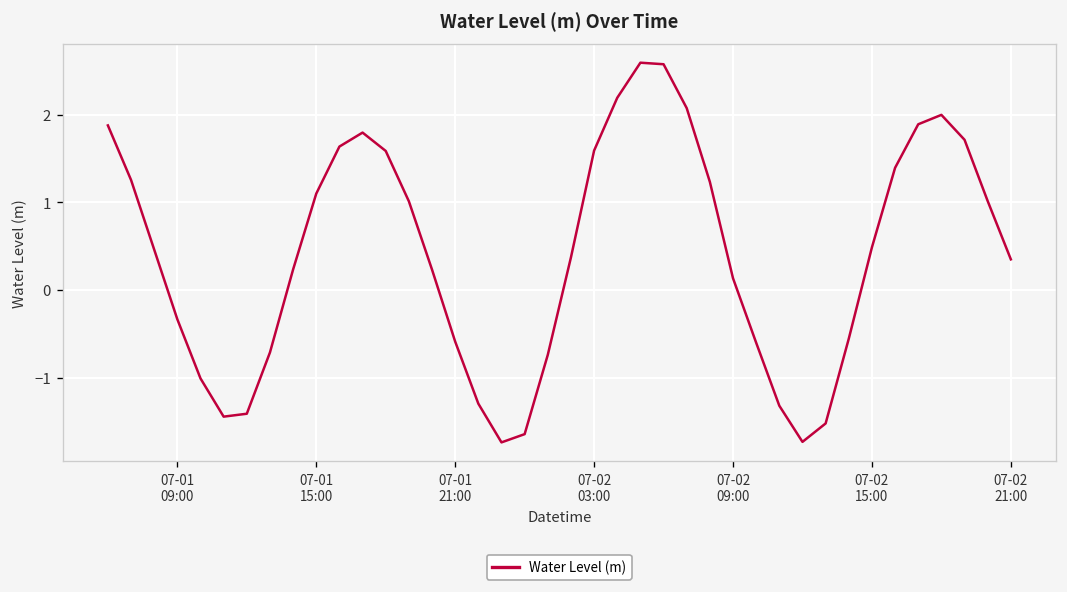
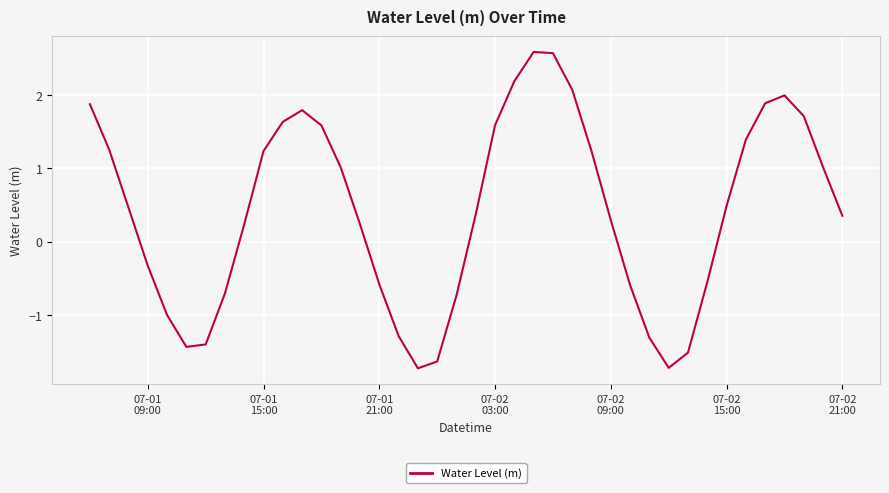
  {
    "07-01 09:00": -0.3,
-   "07-01 15:00": 1.1,
+   "07-01 15:00": 1.2,
    "07-01 21:00": -0.6,
    "07-02 03:00": 1.6,
-   "07-02 09:00": 0.1,
+   "07-02 09:00": 0.3,
    "07-02 15:00": 0.5,
    "07-02 21:00": 0.4
  }
